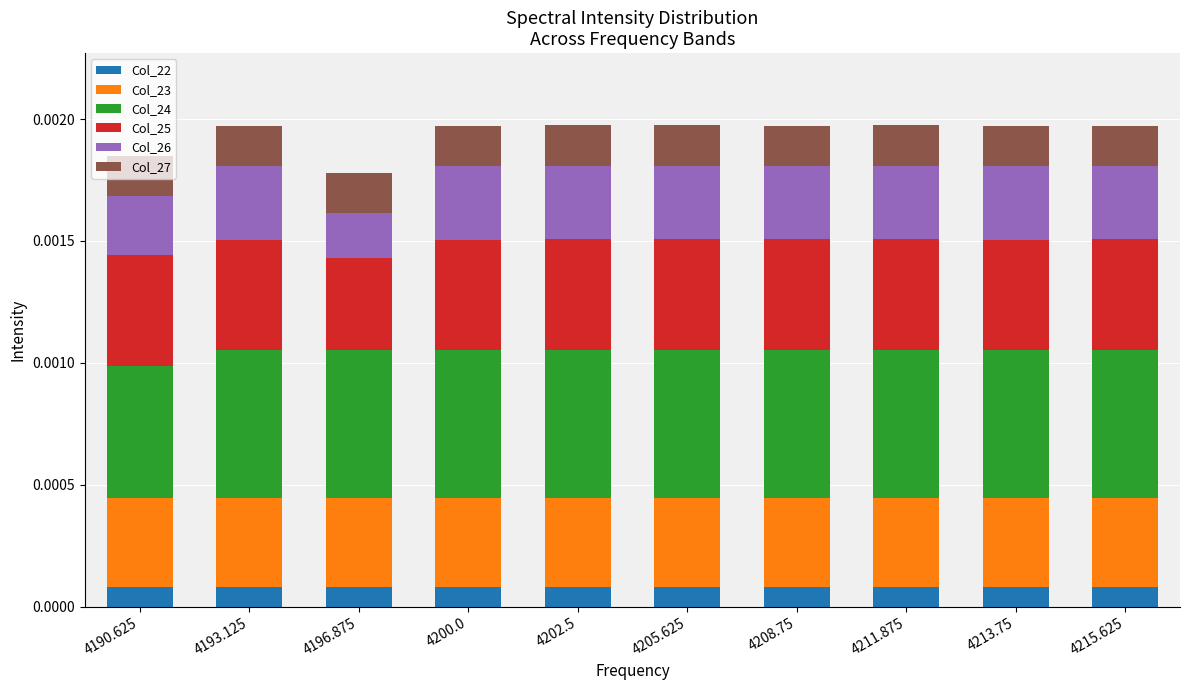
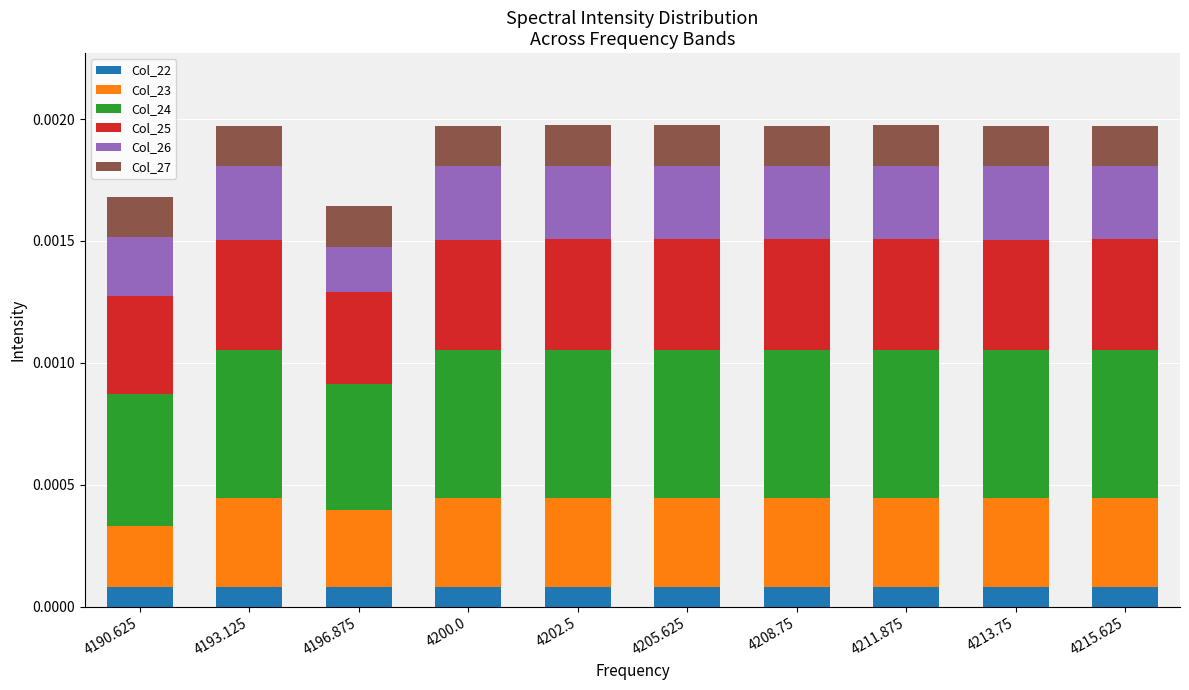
  {
    "Col_22": {
      "4190.625": 0.00008,
      "4193.125": 0.00008,
      "4196.875": 0.00008,
      "4200.0": 0.00008,
      "4202.5": 0.00008,
      "4205.625": 0.00008,
      "4208.75": 0.00008,
      "4211.875": 0.00008,
      "4213.75": 0.00008,
      "4215.625": 0.00008
    },
    "Col_23": {
-     "4190.625": 0.00037,
+     "4190.625": 0.00025,
      "4193.125": 0.00037,
-     "4196.875": 0.00037,
+     "4196.875": 0.00032,
      "4200.0": 0.00037,
      "4202.5": 0.00037,
      "4205.625": 0.00037,
      "4208.75": 0.00037,
      "4211.875": 0.00037,
      "4213.75": 0.00037,
      "4215.625": 0.00037
    },
    "Col_24": {
      "4190.625": 0.00054,
      "4193.125": 0.00061,
-     "4196.875": 0.00061,
+     "4196.875": 0.00052,
      "4200.0": 0.00061,
      "4202.5": 0.00061,
      "4205.625": 0.00061,
      "4208.75": 0.00061,
      "4211.875": 0.00061,
      "4213.75": 0.00061,
      "4215.625": 0.00061
    },
    "Col_25": {
-     "4190.625": 0.00045,
+     "4190.625": 0.00040,
      "4193.125": 0.00045,
      "4196.875": 0.00038,
      "4200.0": 0.00045,
      "4202.5": 0.00045,
      "4205.625": 0.00045,
      "4208.75": 0.00045,
      "4211.875": 0.00045,
      "4213.75": 0.00045,
      "4215.625": 0.00045
    },
    "Col_26": {
      "4190.625": 0.00024,
      "4193.125": 0.00030,
      "4196.875": 0.00018,
      "4200.0": 0.00030,
      "4202.5": 0.00030,
      "4205.625": 0.00030,
      "4208.75": 0.00030,
      "4211.875": 0.00030,
      "4213.75": 0.00030,
      "4215.625": 0.00030
    },
    "Col_27": {
      "4193.125": 0.00017,
      "4196.875": 0.00017,
      "4200.0": 0.00017,
      "4202.5": 0.00017,
      "4205.625": 0.00017,
      "4208.75": 0.00017,
      "4211.875": 0.00017,
      "4213.75": 0.00017,
      "4215.625": 0.00017
    }
  }
